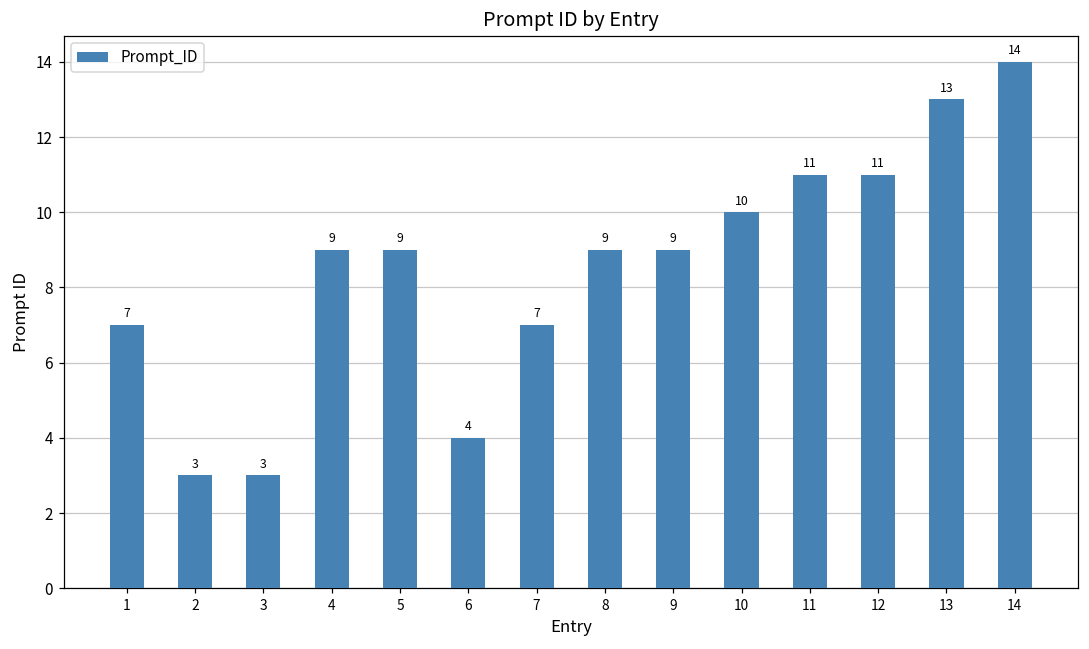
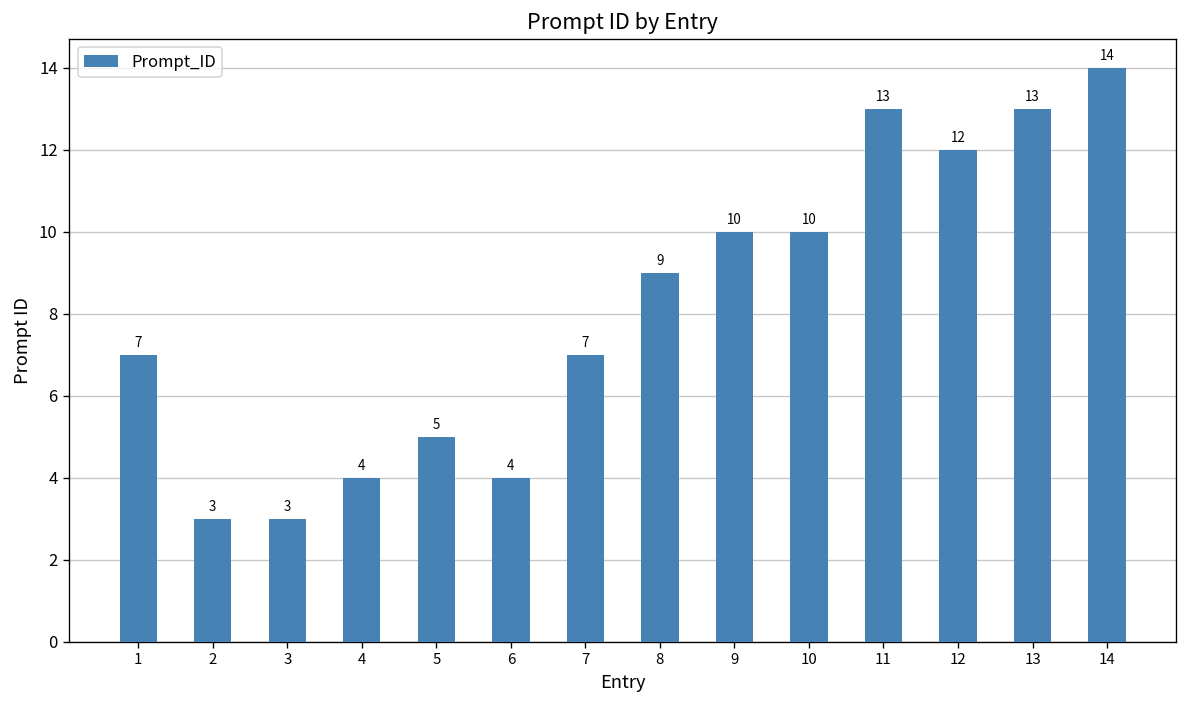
  {
    "1": 7,
    "2": 3,
    "3": 3,
-   "4": 9,
-   "5": 9,
+   "4": 4,
+   "5": 5,
    "6": 4,
    "7": 7,
    "8": 9,
-   "9": 9,
+   "9": 10,
    "10": 10,
-   "11": 11,
-   "12": 11,
+   "11": 13,
+   "12": 12,
    "13": 13,
    "14": 14
  }
